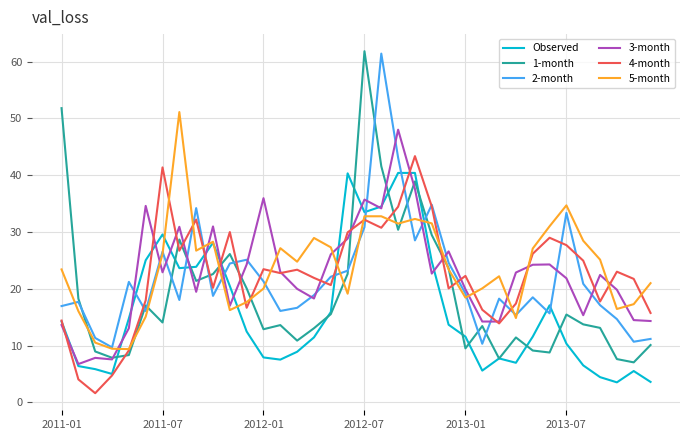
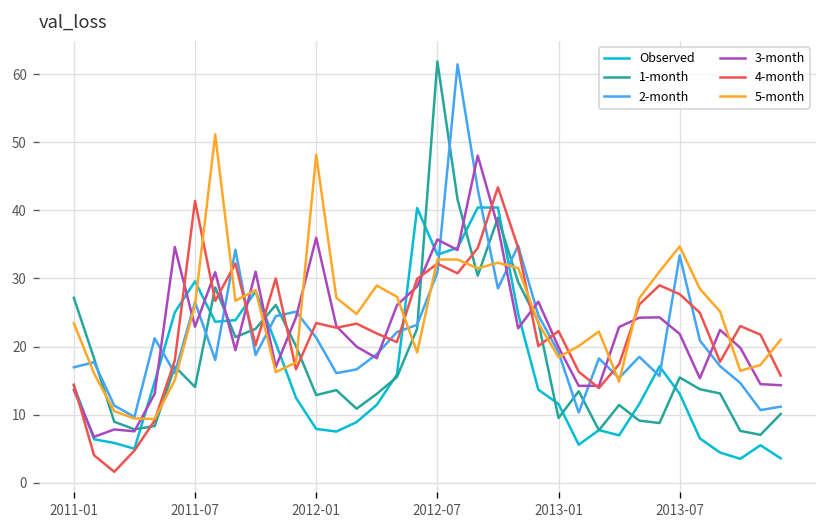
  {
    "Observed": {
      "2011-07": 30,
      "2012-01": 8,
      "2012-07": 33,
      "2013-01": 12,
-     "2013-07": 10
+     "2013-07": 13
    },
    "1-month": {
-     "2011-01": 52,
+     "2011-01": 27,
      "2011-07": 14,
      "2012-01": 13,
      "2012-07": 62,
      "2013-01": 10,
      "2013-07": 15
    },
    "2-month": {
      "2011-01": 17,
      "2012-01": 21,
      "2012-07": 31,
      "2013-01": 19,
      "2013-07": 33
    },
    "3-month": {
      "2011-01": 14,
      "2011-07": 23,
      "2012-01": 36,
      "2012-07": 36,
      "2013-01": 20,
      "2013-07": 22
    },
    "4-month": {
      "2011-07": 41,
      "2012-01": 23,
      "2012-07": 32,
      "2013-01": 22,
      "2013-07": 28
    },
    "5-month": {
      "2011-01": 23,
-     "2012-01": 20,
+     "2012-01": 48,
      "2012-07": 33,
      "2013-01": 18,
      "2013-07": 35
    }
  }
